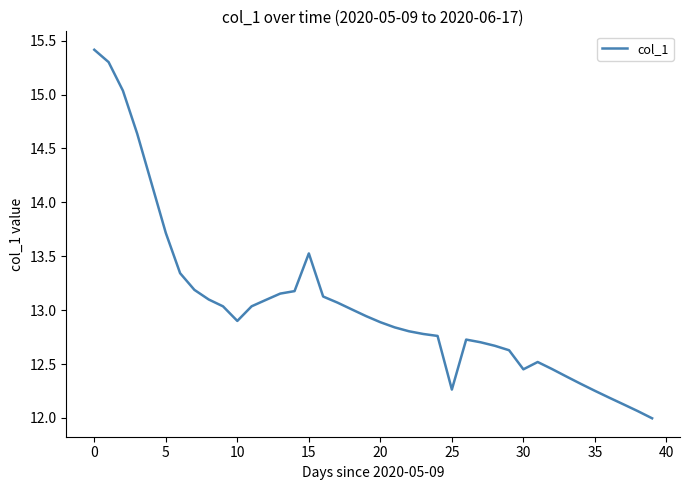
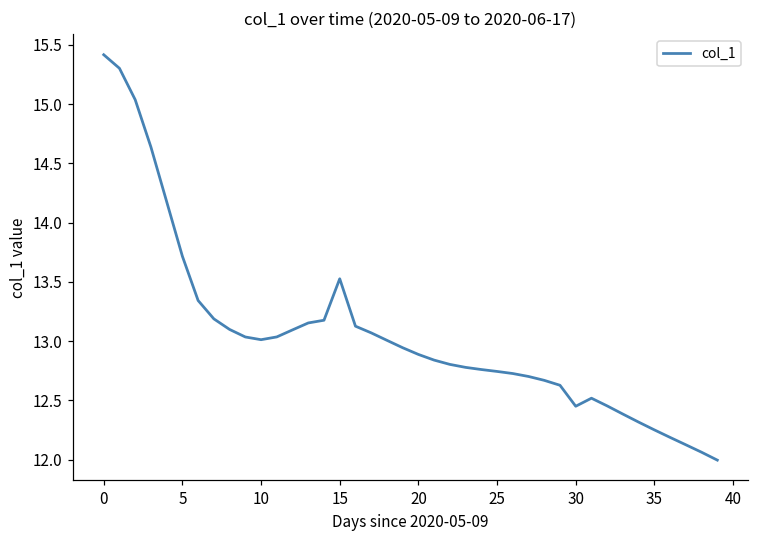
  {
    "0": 15.42,
    "5": 13.72,
-   "10": 12.90,
+   "10": 13.01,
    "15": 13.53,
    "20": 12.89,
-   "25": 12.26,
+   "25": 12.75,
    "30": 12.45,
    "35": 12.25
  }
